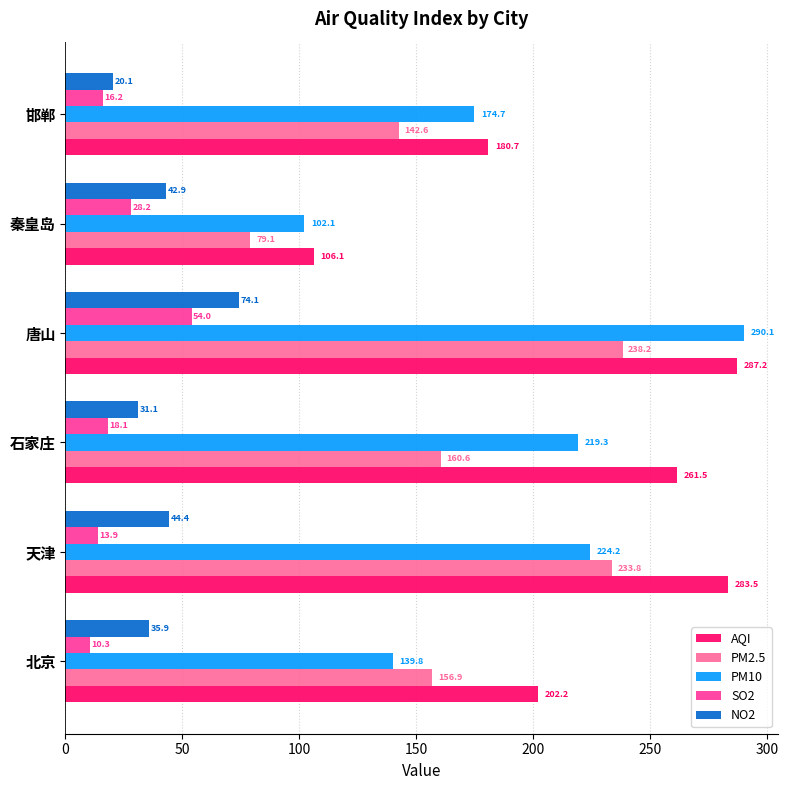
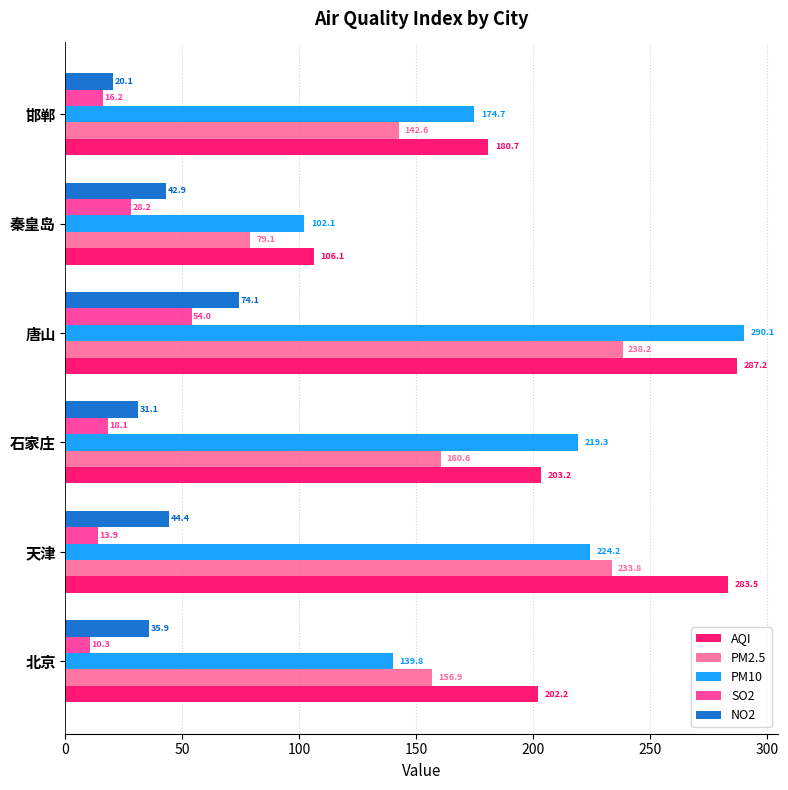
  {
    "AQI": {
      "邯郸": 180.7,
      "秦皇岛": 106.1,
      "唐山": 287.2,
-     "石家庄": 261.5,
+     "石家庄": 203.2,
      "天津": 283.5,
      "北京": 202.2
    },
    "PM10": {
      "邯郸": 174.7,
      "秦皇岛": 102.1,
      "唐山": 290.1,
      "石家庄": 219.3,
      "天津": 224.2,
      "北京": 139.8
    },
    "NO2": {
      "邯郸": 20.1,
      "秦皇岛": 42.9,
      "唐山": 74.1,
      "石家庄": 31.1,
      "天津": 44.4,
      "北京": 35.9
    }
  }
